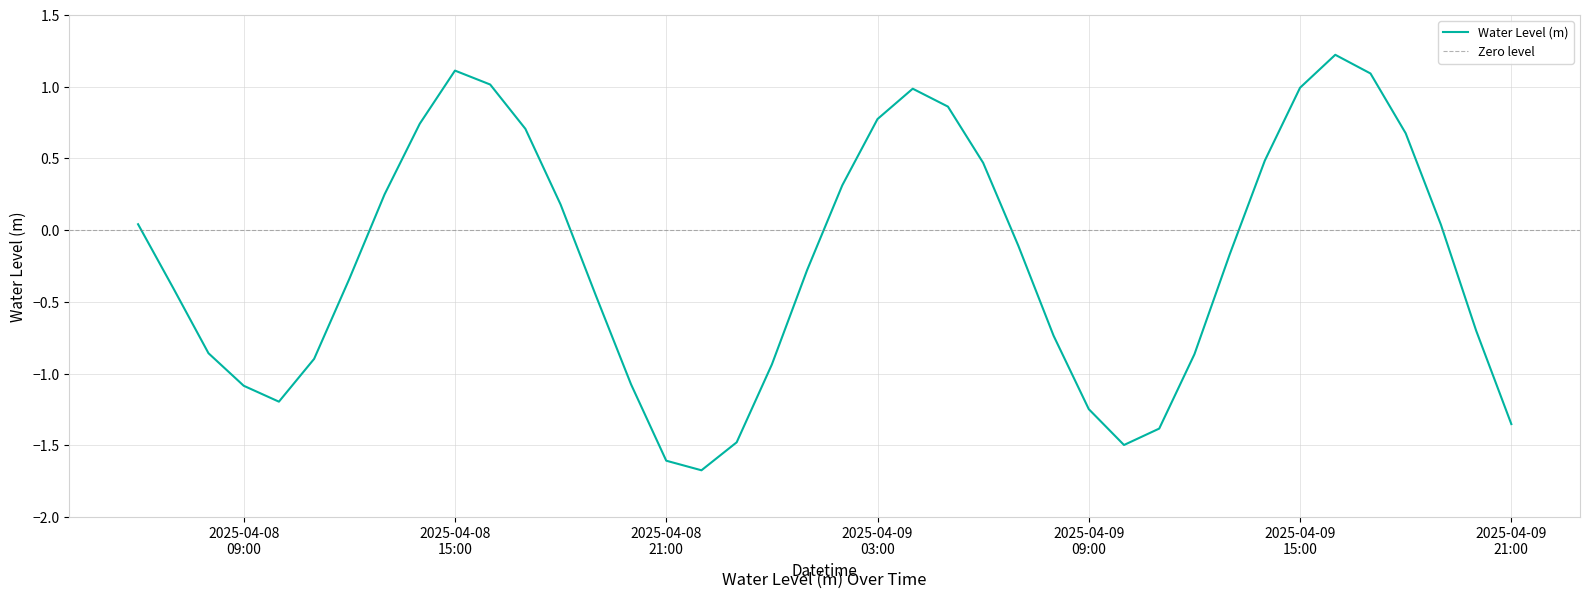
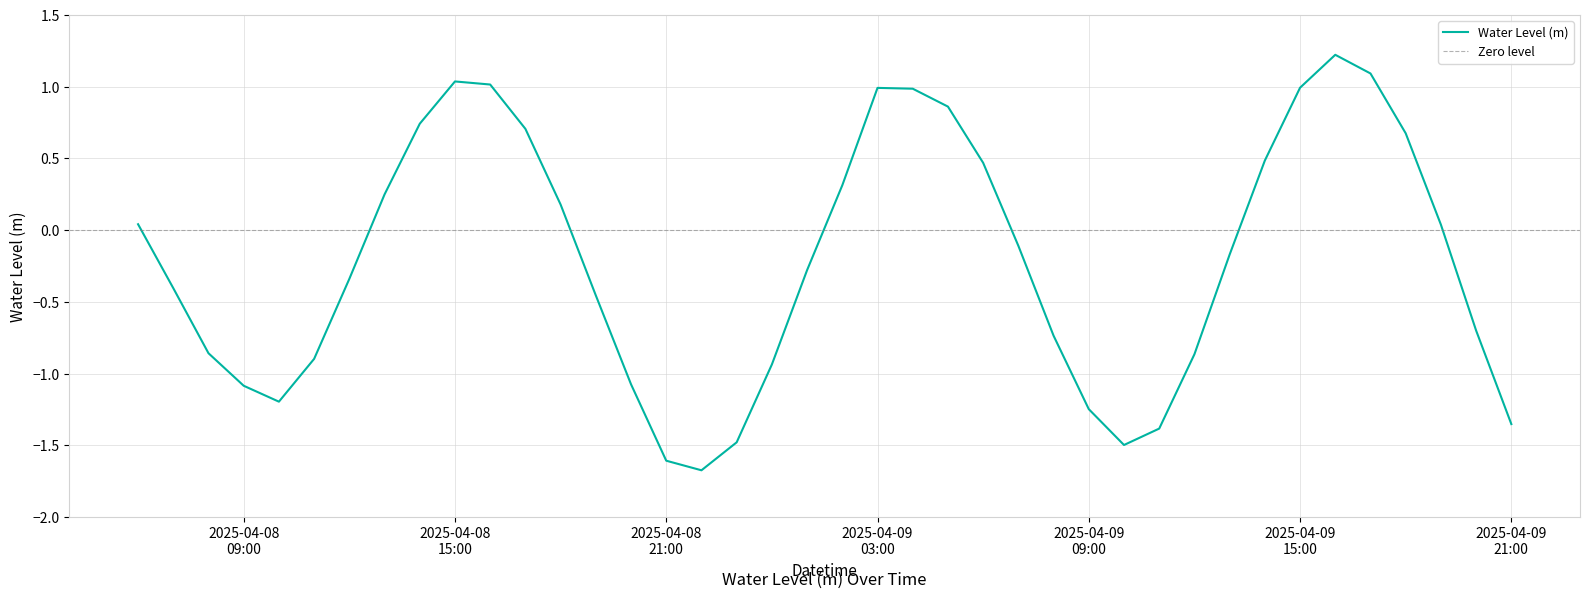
  {
    "2025-04-08 09:00": -1.08,
-   "2025-04-08 15:00": 1.11,
+   "2025-04-08 15:00": 1.04,
    "2025-04-08 21:00": -1.61,
-   "2025-04-09 03:00": 0.77,
+   "2025-04-09 03:00": 0.99,
    "2025-04-09 09:00": -1.25,
    "2025-04-09 15:00": 0.99,
    "2025-04-09 21:00": -1.35
  }
